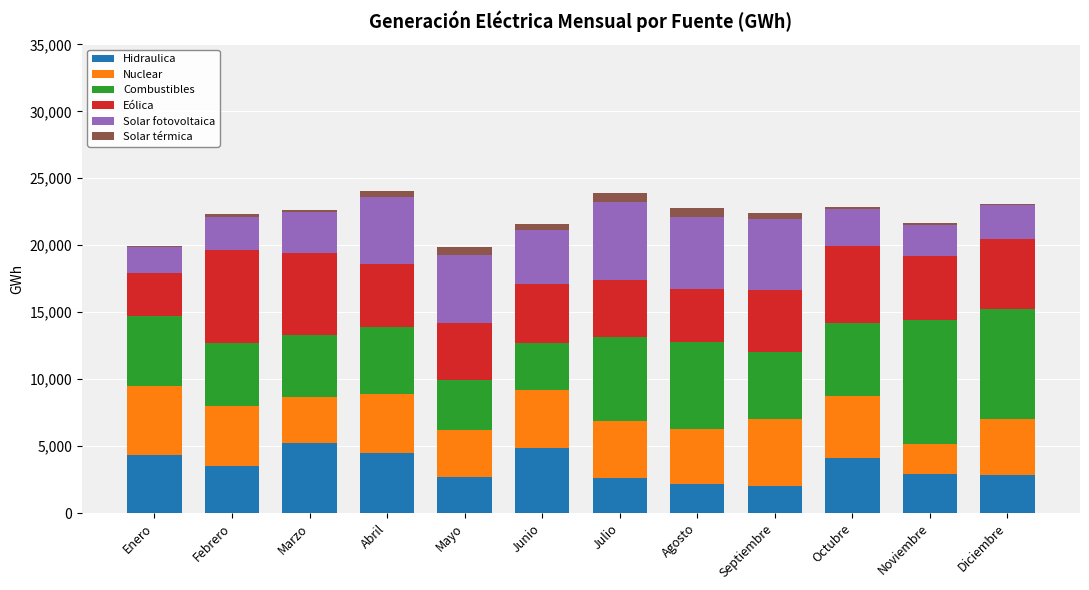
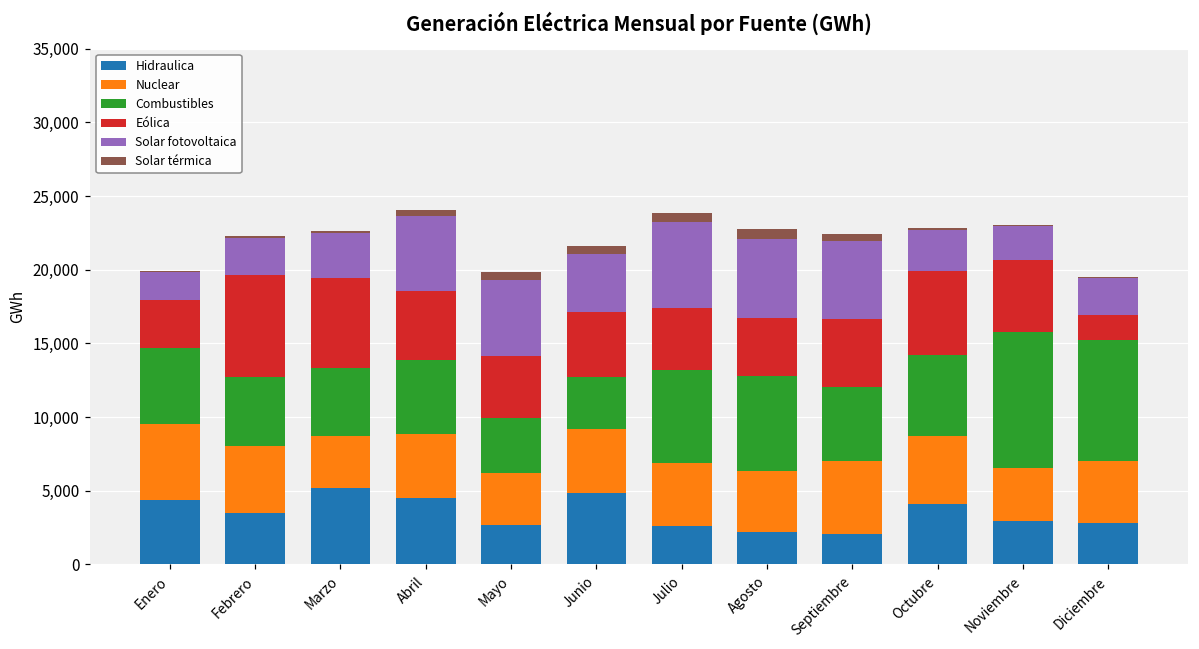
  {
    "Hidraulica": {
      "Enero": "4,300",
      "Febrero": "3,500",
      "Marzo": "5,200",
      "Abril": "4,500",
      "Mayo": "2,700",
      "Junio": "4,800",
      "Julio": "2,600",
      "Agosto": "2,200",
      "Septiembre": "2,000",
      "Octubre": "4,100",
      "Noviembre": "3,000",
      "Diciembre": "2,800"
    },
    "Nuclear": {
      "Enero": "5,200",
      "Febrero": "4,500",
      "Marzo": "3,500",
      "Abril": "4,400",
      "Mayo": "3,500",
      "Junio": "4,300",
      "Julio": "4,300",
      "Agosto": "4,100",
      "Septiembre": "5,000",
      "Octubre": "4,600",
-     "Noviembre": "2,200",
+     "Noviembre": "3,600",
      "Diciembre": "4,200"
    },
    "Combustibles": {
      "Enero": "5,200",
      "Febrero": "4,700",
      "Marzo": "4,600",
      "Abril": "5,000",
      "Mayo": "3,700",
      "Junio": "3,500",
      "Julio": "6,300",
      "Agosto": "6,400",
      "Septiembre": "5,000",
      "Octubre": "5,500",
      "Noviembre": "9,200",
      "Diciembre": "8,200"
    },
    "Eólica": {
      "Enero": "3,200",
      "Febrero": "6,900",
      "Marzo": "6,100",
      "Abril": "4,700",
      "Mayo": "4,300",
      "Junio": "4,400",
      "Julio": "4,200",
      "Agosto": "4,000",
      "Septiembre": "4,600",
      "Octubre": "5,700",
      "Noviembre": "4,800",
-     "Diciembre": "5,300"
+     "Diciembre": "1,700"
    },
    "Solar fotovoltaica": {
      "Enero": "1,900",
      "Febrero": "2,500",
      "Marzo": "3,100",
      "Abril": "5,000",
      "Mayo": "5,100",
      "Junio": "4,000",
      "Julio": "5,800",
      "Agosto": "5,400",
      "Septiembre": "5,300",
      "Octubre": "2,800",
      "Noviembre": "2,300",
      "Diciembre": "2,500"
    },
    "Solar térmica": {
      "Abril": "400",
      "Mayo": "600",
      "Junio": "500",
      "Julio": "700",
      "Agosto": "700",
      "Septiembre": "500"
    }
  }
